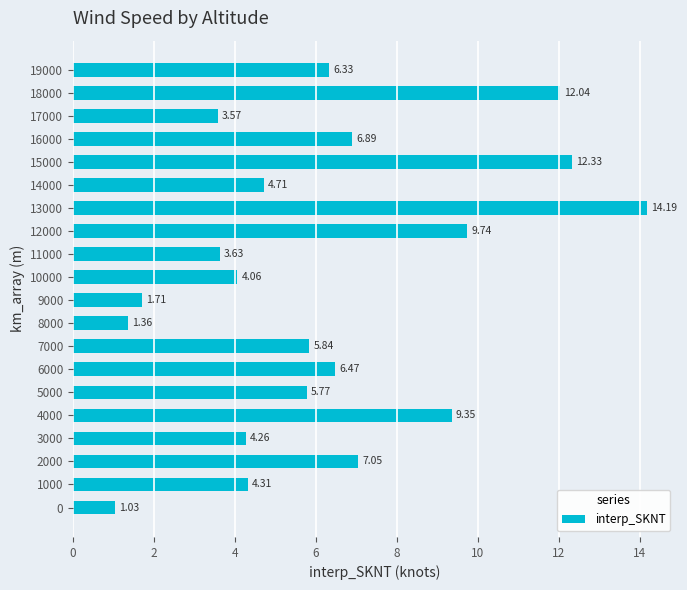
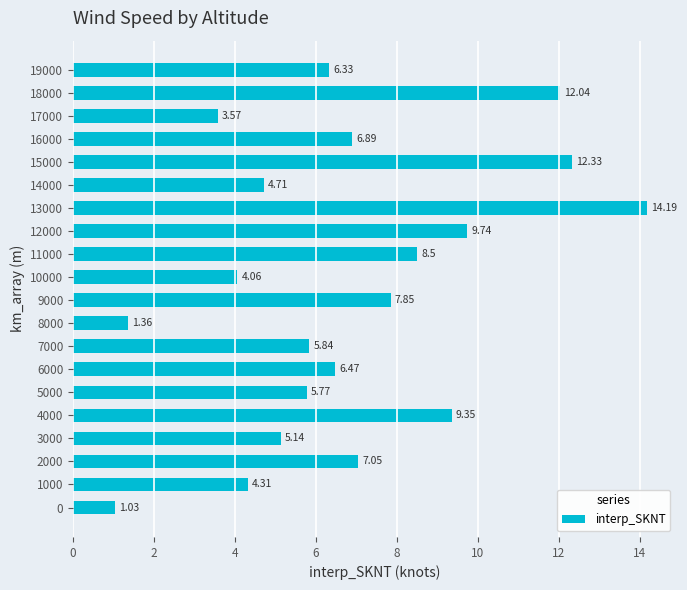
  {
    "19000": 6.33,
    "18000": 12.04,
    "17000": 3.57,
    "16000": 6.89,
    "15000": 12.33,
    "14000": 4.71,
    "13000": 14.19,
    "12000": 9.74,
-   "11000": 3.63,
+   "11000": 8.5,
    "10000": 4.06,
-   "9000": 1.71,
+   "9000": 7.85,
    "8000": 1.36,
    "7000": 5.84,
    "6000": 6.47,
    "5000": 5.77,
    "4000": 9.35,
-   "3000": 4.26,
+   "3000": 5.14,
    "2000": 7.05,
    "1000": 4.31,
    "0": 1.03
  }
